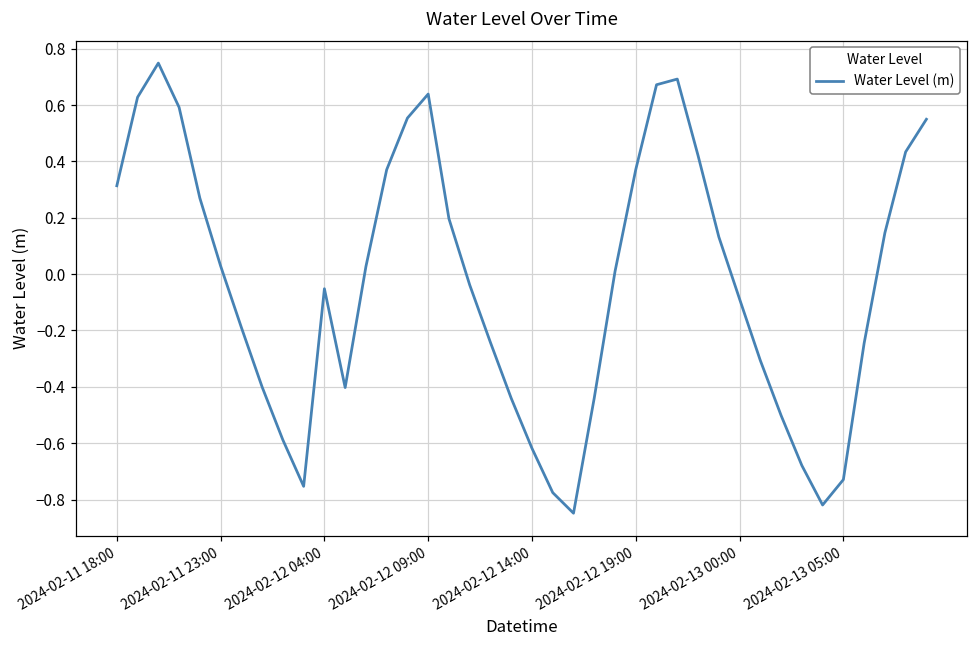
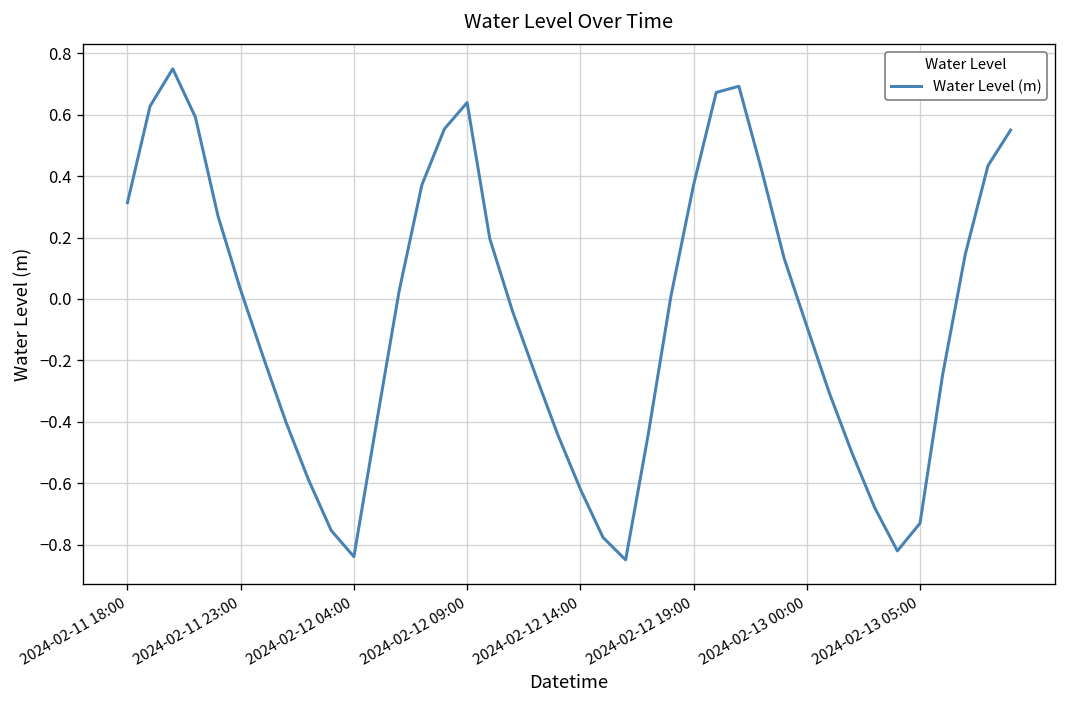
  {
    "2024-02-11 18:00": 0.31,
    "2024-02-11 23:00": 0.03,
-   "2024-02-12 04:00": -0.05,
+   "2024-02-12 04:00": -0.84,
    "2024-02-12 09:00": 0.64,
    "2024-02-12 14:00": -0.62,
    "2024-02-12 19:00": 0.37,
    "2024-02-13 00:00": -0.09,
    "2024-02-13 05:00": -0.73
  }
